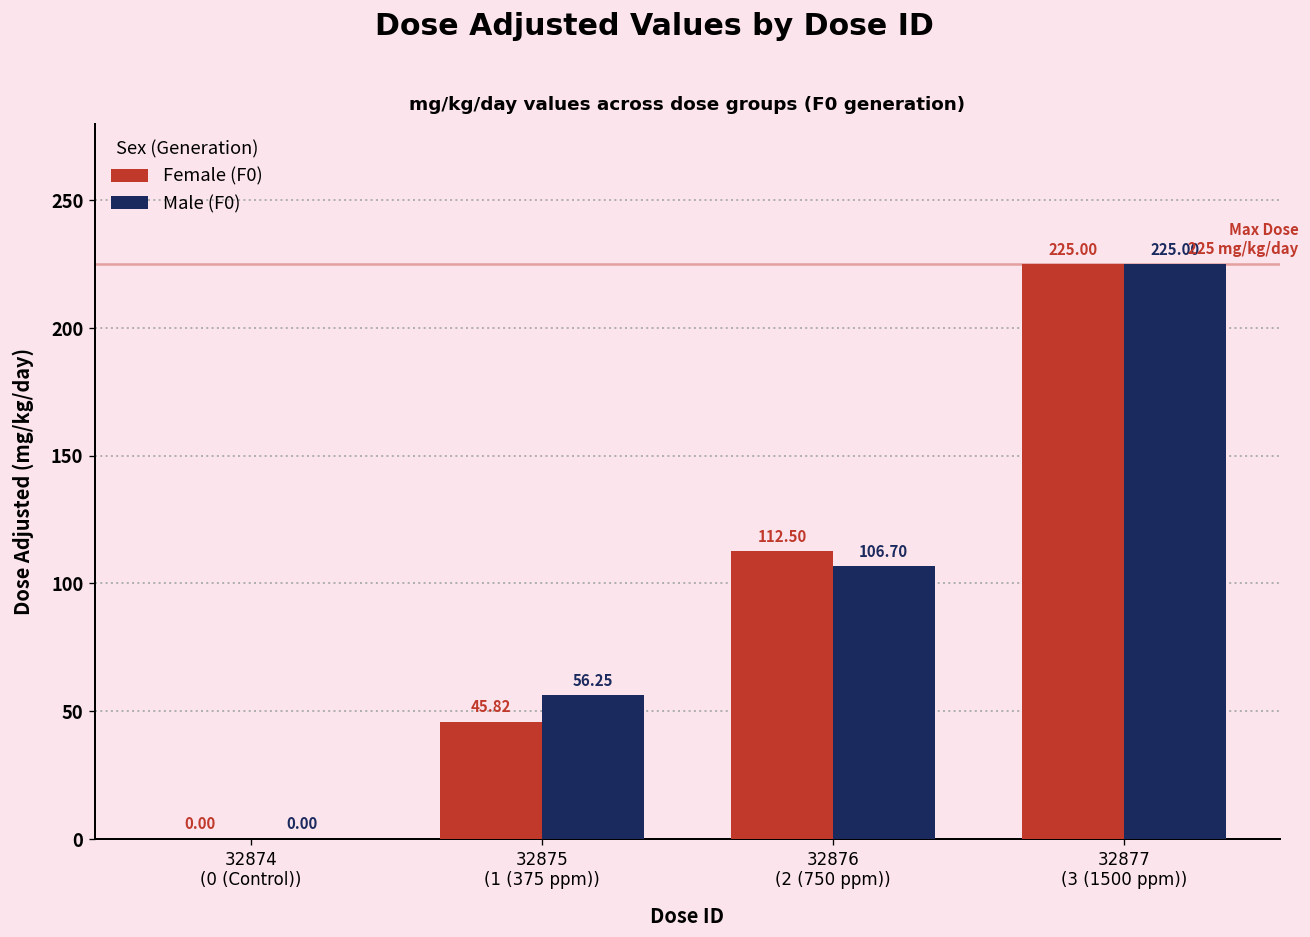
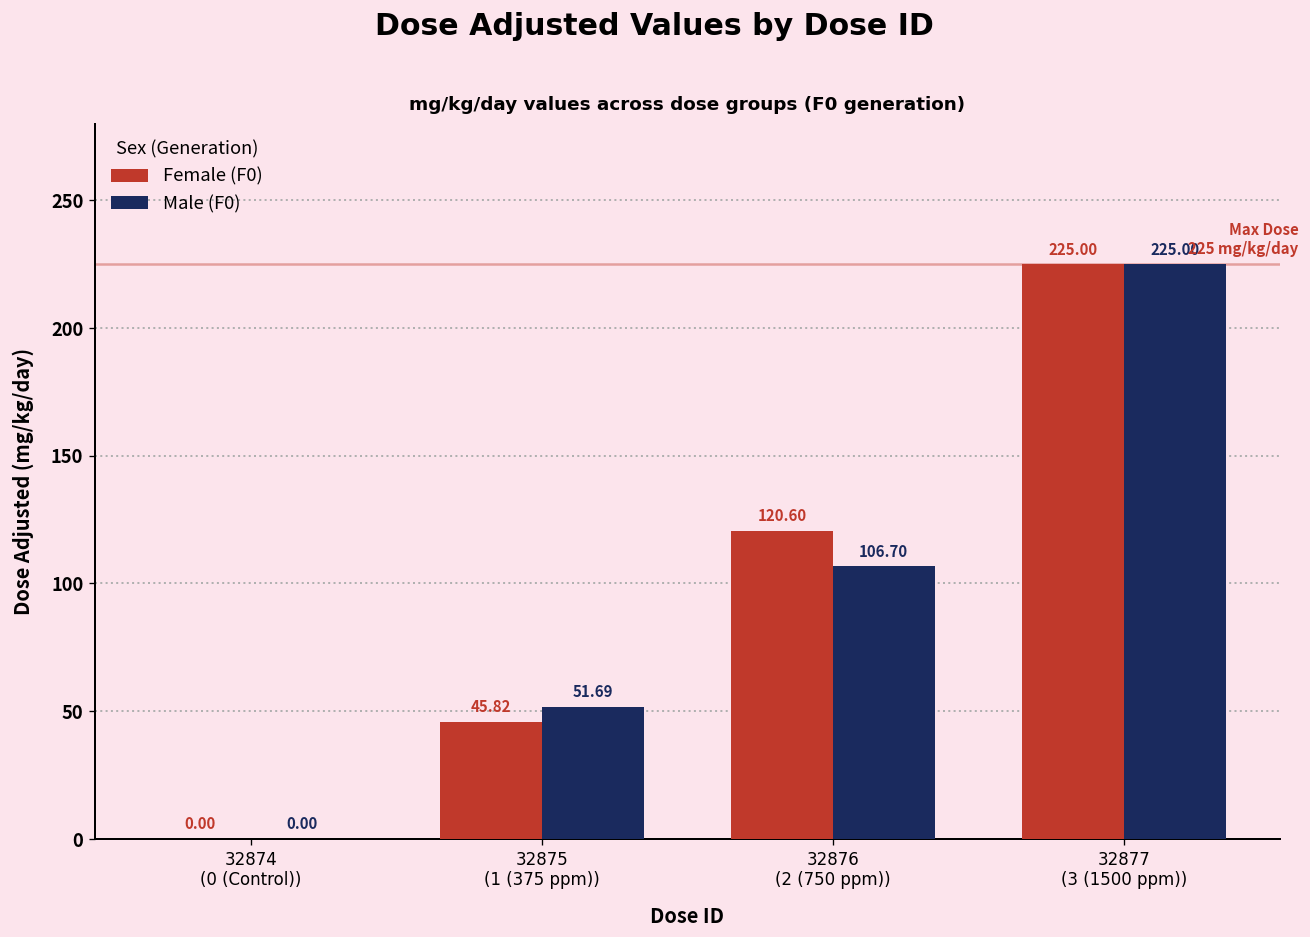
  {
    "Female (F0)": {
      "32874 (0 (Control))": 0.00,
      "32875 (1 (375 ppm))": 45.82,
-     "32876 (2 (750 ppm))": 112.50,
+     "32876 (2 (750 ppm))": 120.60,
      "32877 (3 (1500 ppm))": 225.00
    },
    "Male (F0)": {
      "32874 (0 (Control))": 0.00,
-     "32875 (1 (375 ppm))": 56.25,
+     "32875 (1 (375 ppm))": 51.69,
      "32876 (2 (750 ppm))": 106.70,
      "32877 (3 (1500 ppm))": 225
    }
  }
